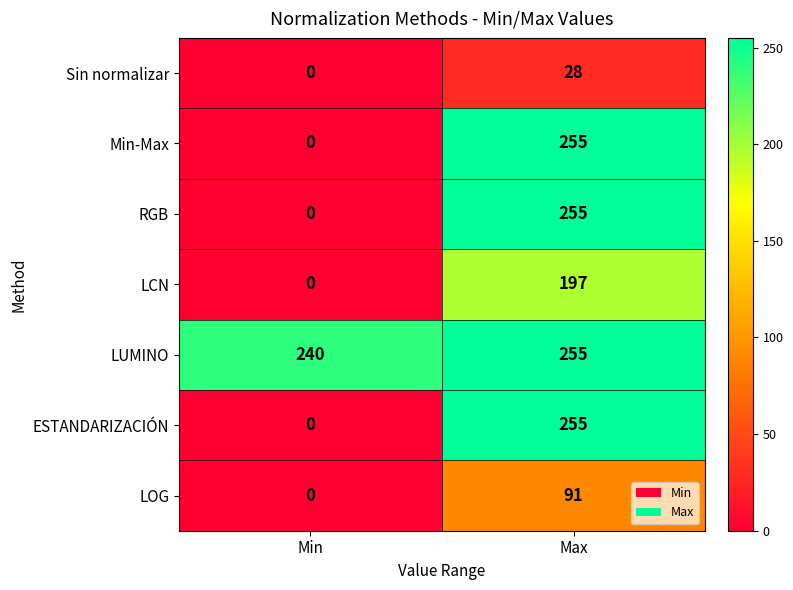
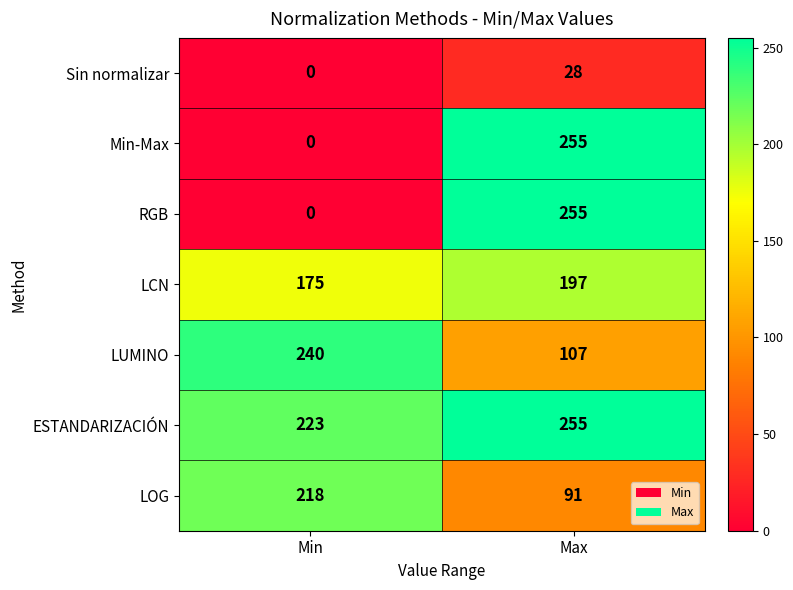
  {
    "Sin normalizar": {
      "Min": 0,
      "Max": 28
    },
    "Min-Max": {
      "Min": 0,
      "Max": 255
    },
    "RGB": {
      "Min": 0,
      "Max": 255
    },
    "LCN": {
-     "Min": 0,
+     "Min": 175,
      "Max": 197
    },
    "LUMINO": {
      "Min": 240,
-     "Max": 255
+     "Max": 107
    },
    "ESTANDARIZACIÓN": {
-     "Min": 0,
+     "Min": 223,
      "Max": 255
    },
    "LOG": {
-     "Min": 0,
+     "Min": 218,
      "Max": 91
    }
  }
